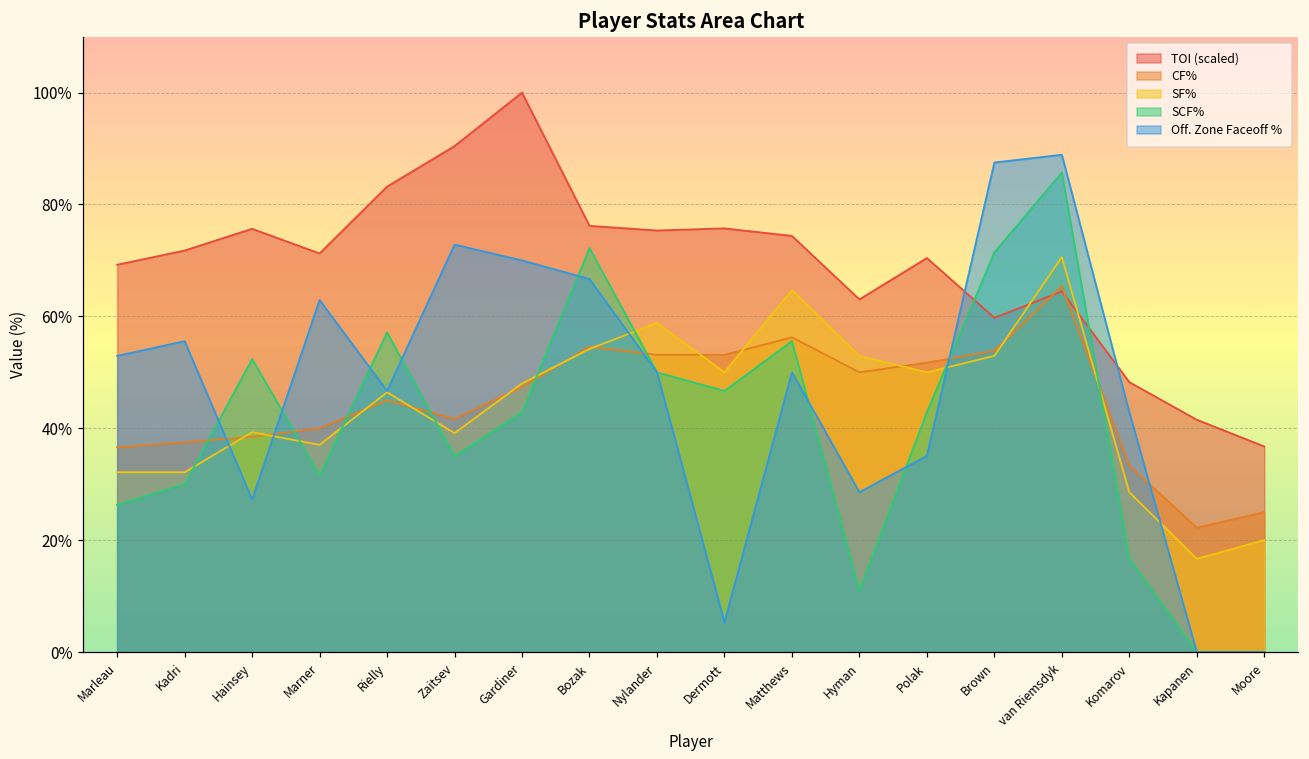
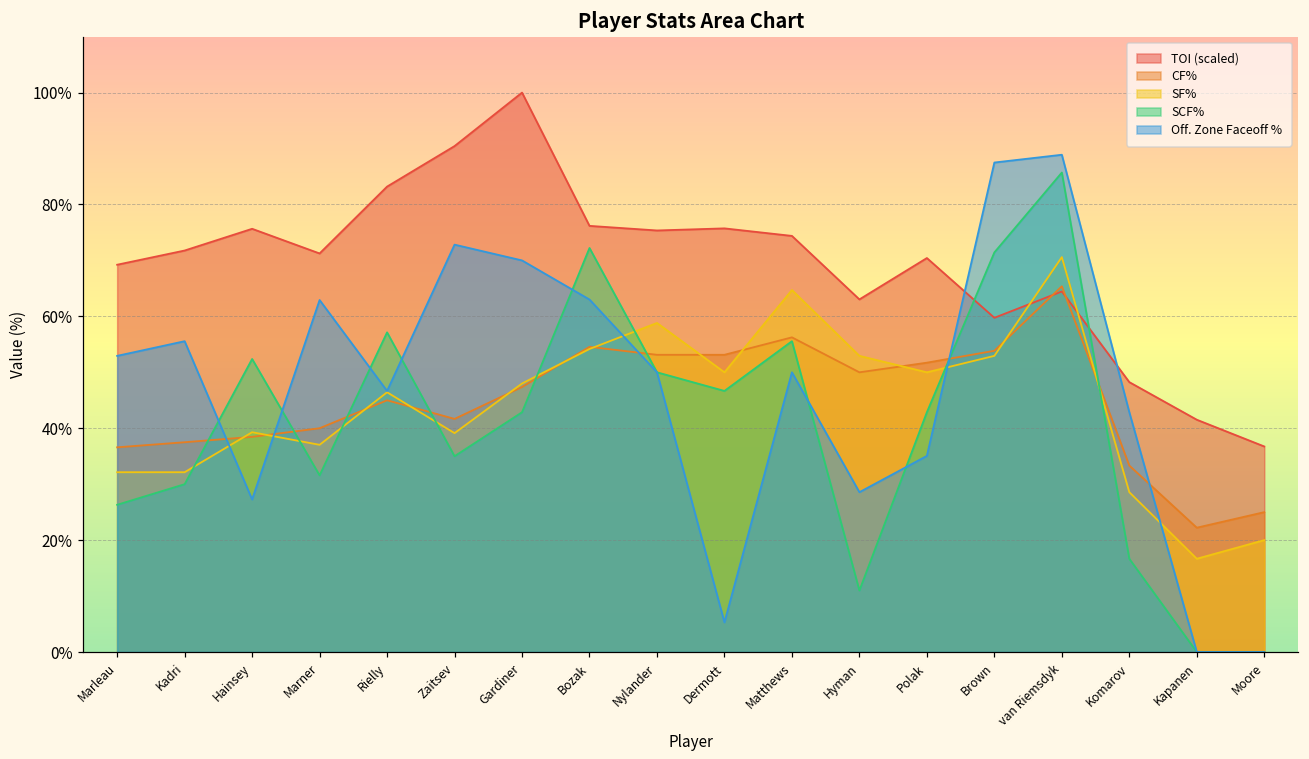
  {
    "SCF%": {
      "Marleau": "26%",
      "Kadri": "30%",
      "Hainsey": "52%",
      "Marner": "32%",
      "Rielly": "57%",
      "Zaitsev": "35%",
      "Gardiner": "43%",
      "Bozak": "72%",
      "Dermott": "47%",
      "Matthews": "56%",
      "Hyman": "11%",
      "Polak": "43%",
      "Brown": "71%",
      "van Riemsdyk": "86%",
      "Komarov": "17%"
    },
    "Off. Zone Faceoff %": {
      "Marleau": "53%",
      "Kadri": "56%",
      "Hainsey": "27%",
      "Marner": "63%",
      "Zaitsev": "73%",
      "Gardiner": "70%",
-     "Bozak": "67%",
+     "Bozak": "63%",
      "Dermott": "5%",
      "Matthews": "50%",
      "Hyman": "29%",
      "Polak": "35%",
      "Brown": "88%",
      "van Riemsdyk": "89%",
      "Komarov": "43%"
    }
  }
